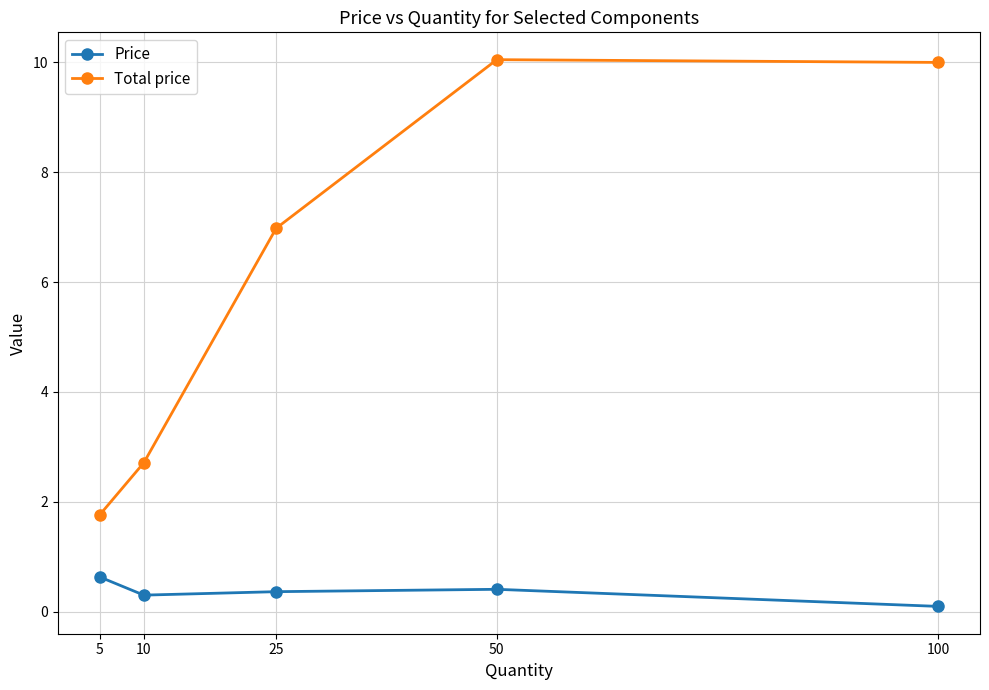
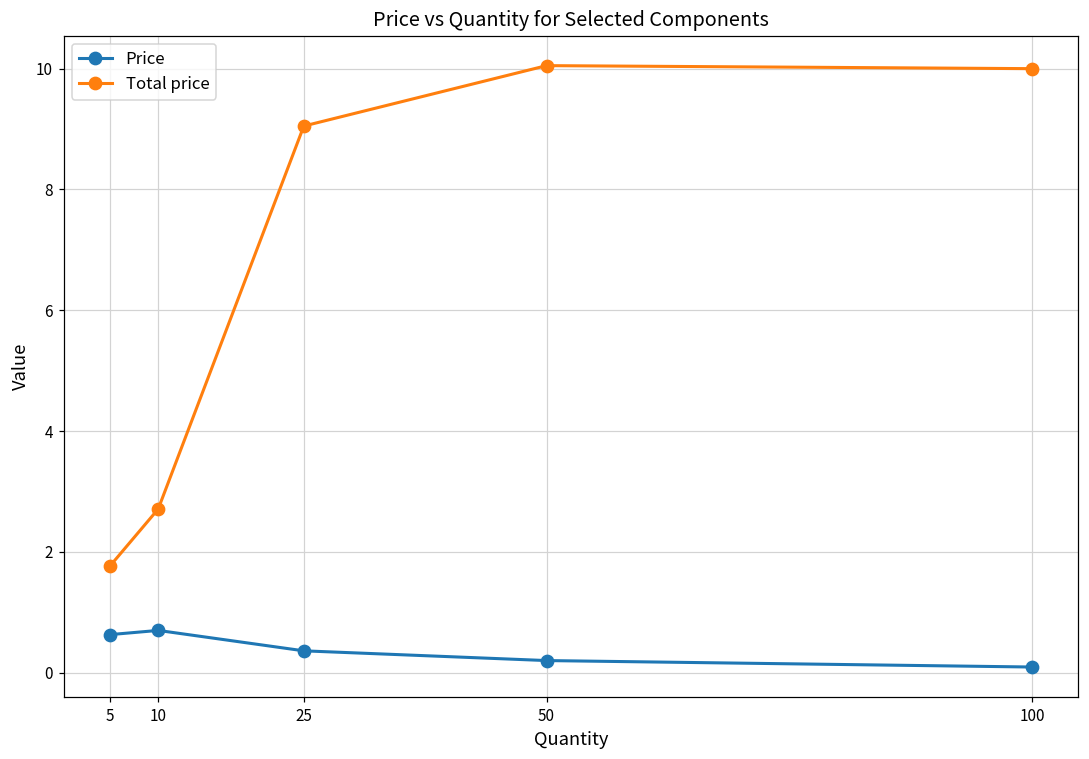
  {
    "Price": {
      "5": 0.6,
-     "10": 0.3,
+     "10": 0.7,
      "25": 0.4,
-     "50": 0.4,
+     "50": 0.2,
      "100": 0.1
    },
    "Total price": {
      "5": 1.8,
      "10": 2.7,
-     "25": 7.0,
+     "25": 9.1,
      "50": 10.1,
      "100": 10.0
    }
  }
